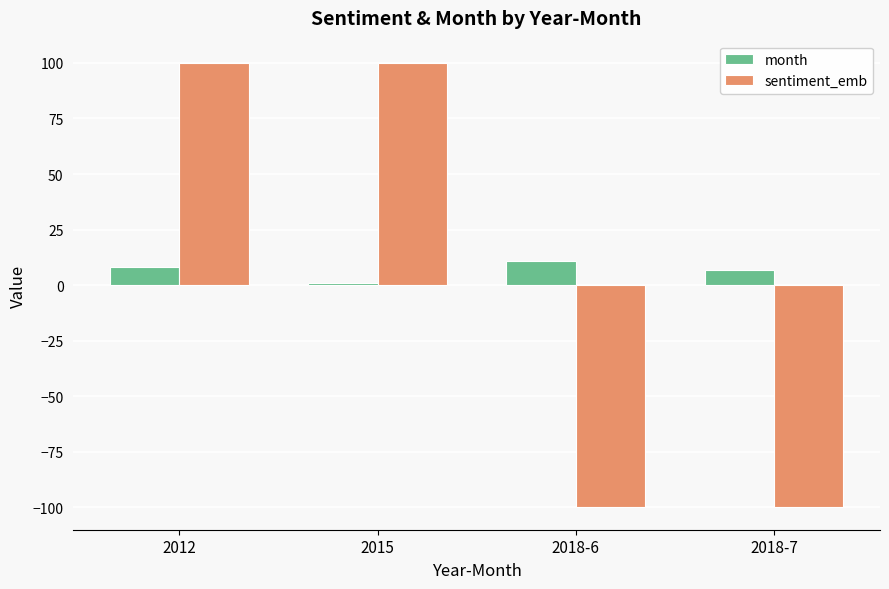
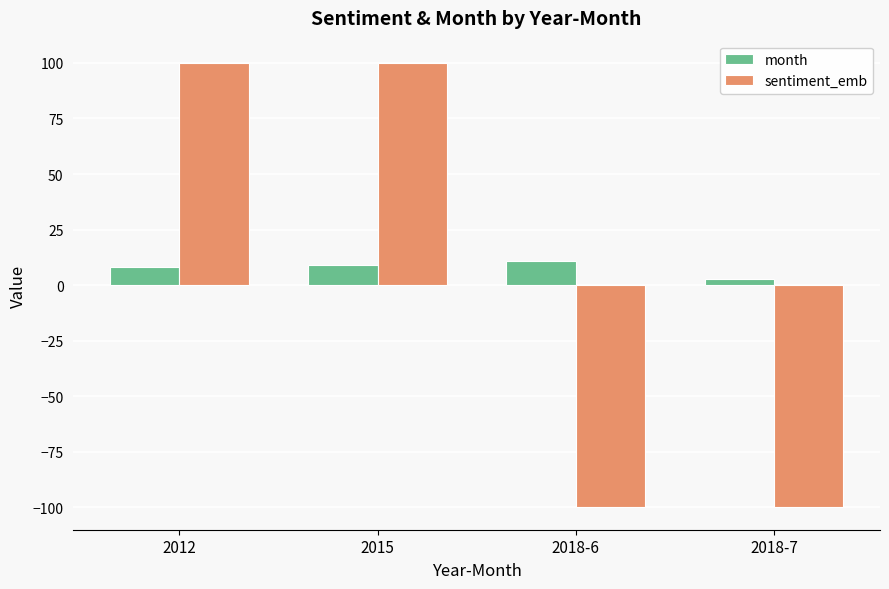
  {
    "month": {
      "2012": 8,
-     "2015": 1,
+     "2015": 9,
      "2018-6": 11,
-     "2018-7": 7
+     "2018-7": 3
    },
    "sentiment_emb": {
      "2012": 100,
      "2015": 100,
      "2018-6": -100,
      "2018-7": -100
    }
  }
